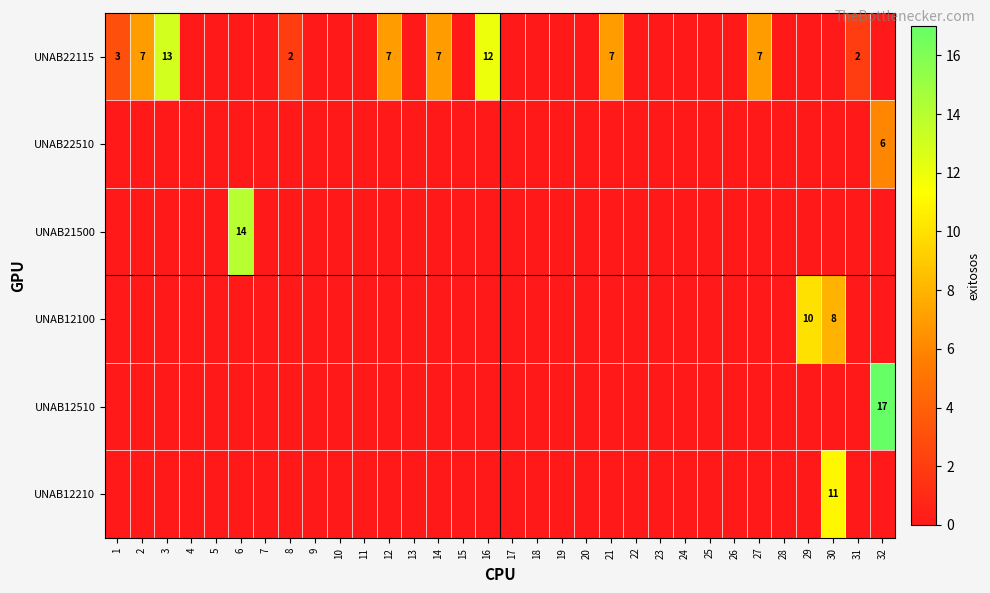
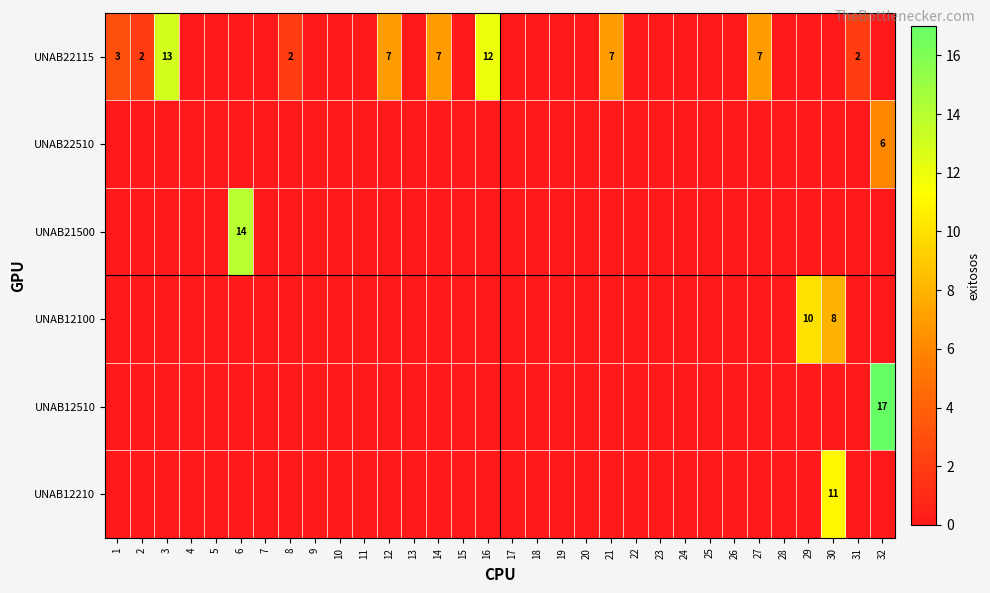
  {
    "UNAB22115": {
      "1": 3,
-     "2": 7,
+     "2": 2,
      "3": 13,
      "8": 2,
      "12": 7,
      "14": 7,
      "16": 12,
      "21": 7,
      "27": 7,
      "31": 2
    },
    "UNAB22510": {
      "32": 6
    },
    "UNAB21500": {
      "6": 14
    },
    "UNAB12100": {
      "29": 10,
      "30": 8
    },
    "UNAB12510": {
      "32": 17
    },
    "UNAB12210": {
      "30": 11
    }
  }
